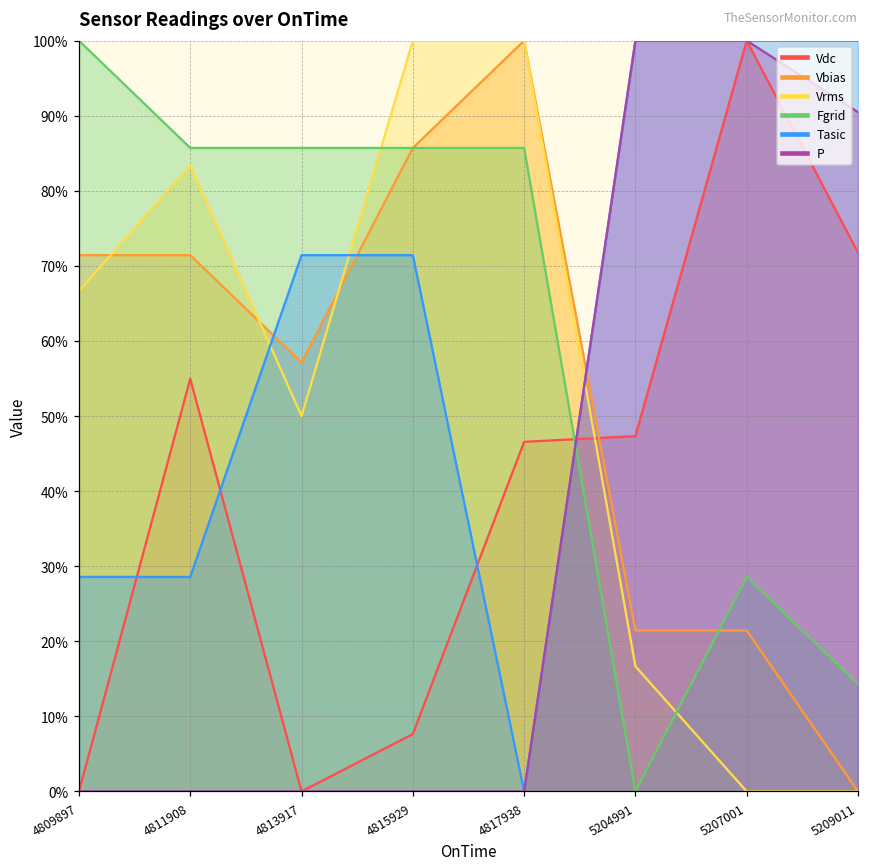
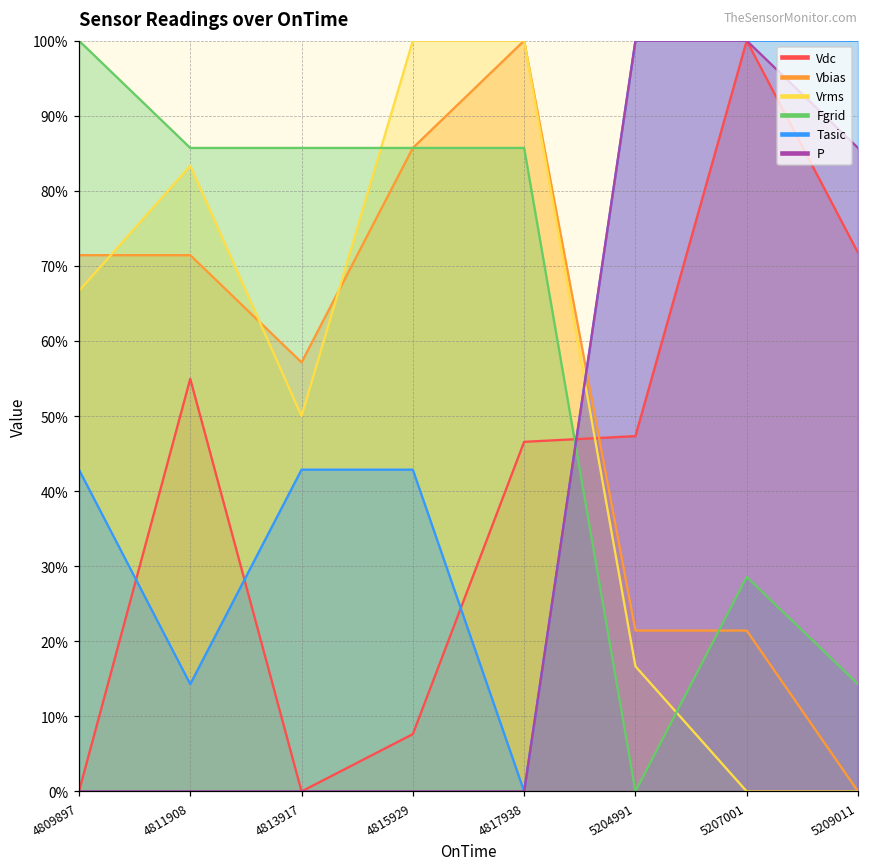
  {
    "Fgrid": {
      "4809897": "100%",
      "4811908": "86%",
      "4813917": "86%",
      "4817938": "86%",
      "5204991": "0%",
      "5207001": "29%",
      "5209011": "14%"
    },
    "Tasic": {
-     "4809897": "29%",
-     "4811908": "29%",
-     "4813917": "71%",
-     "4815929": "71%",
+     "4809897": "43%",
+     "4811908": "14%",
+     "4813917": "43%",
+     "4815929": "43%",
      "5209011": "100%"
    },
    "P": {
      "4811908": "0%",
      "4815929": "0%",
-     "5209011": "90%"
+     "5209011": "86%"
    }
  }
